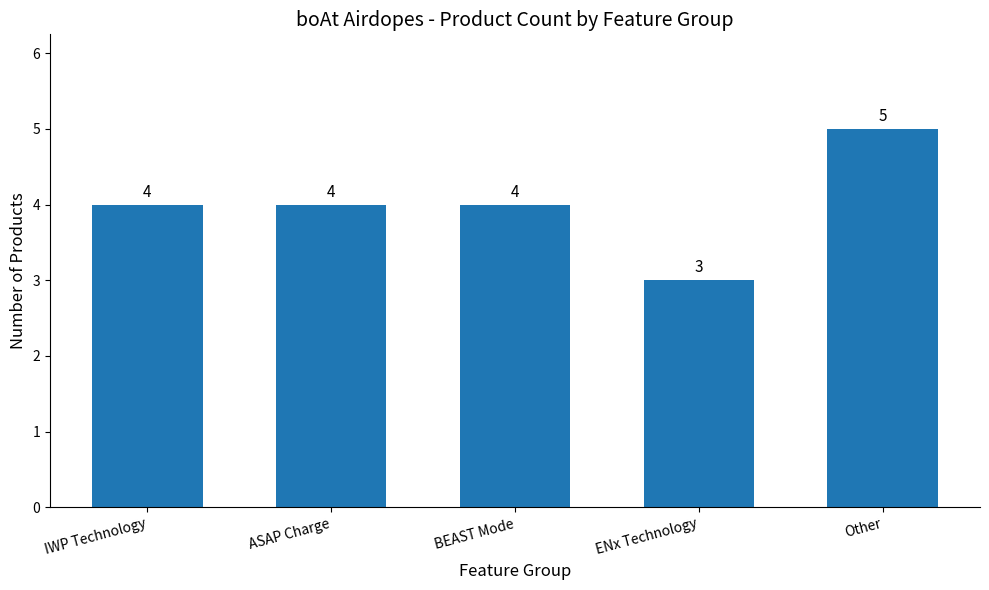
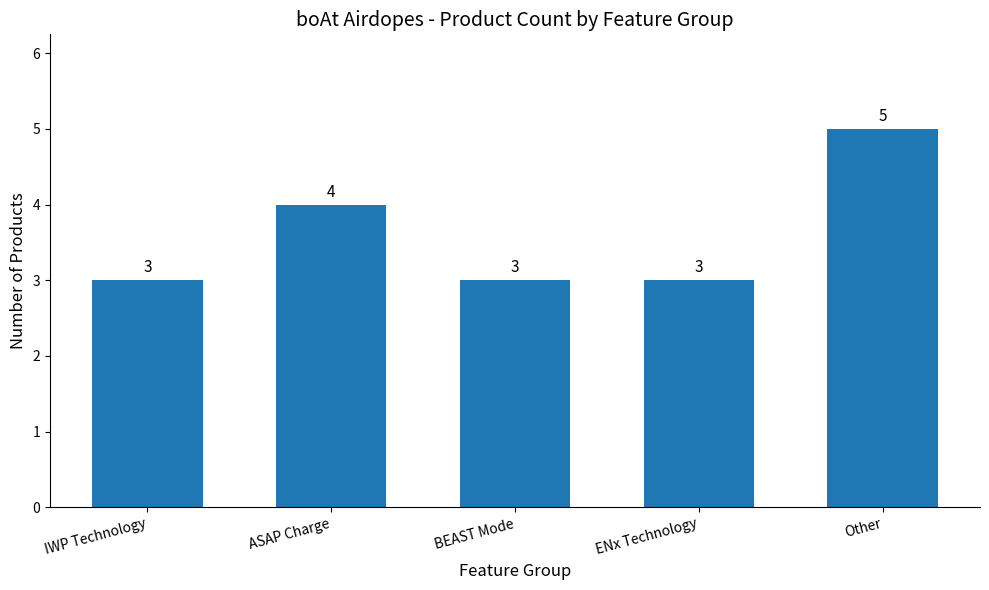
  {
-   "IWP Technology": 4,
+   "IWP Technology": 3,
    "ASAP Charge": 4,
-   "BEAST Mode": 4,
+   "BEAST Mode": 3,
    "ENx Technology": 3,
    "Other": 5
  }
